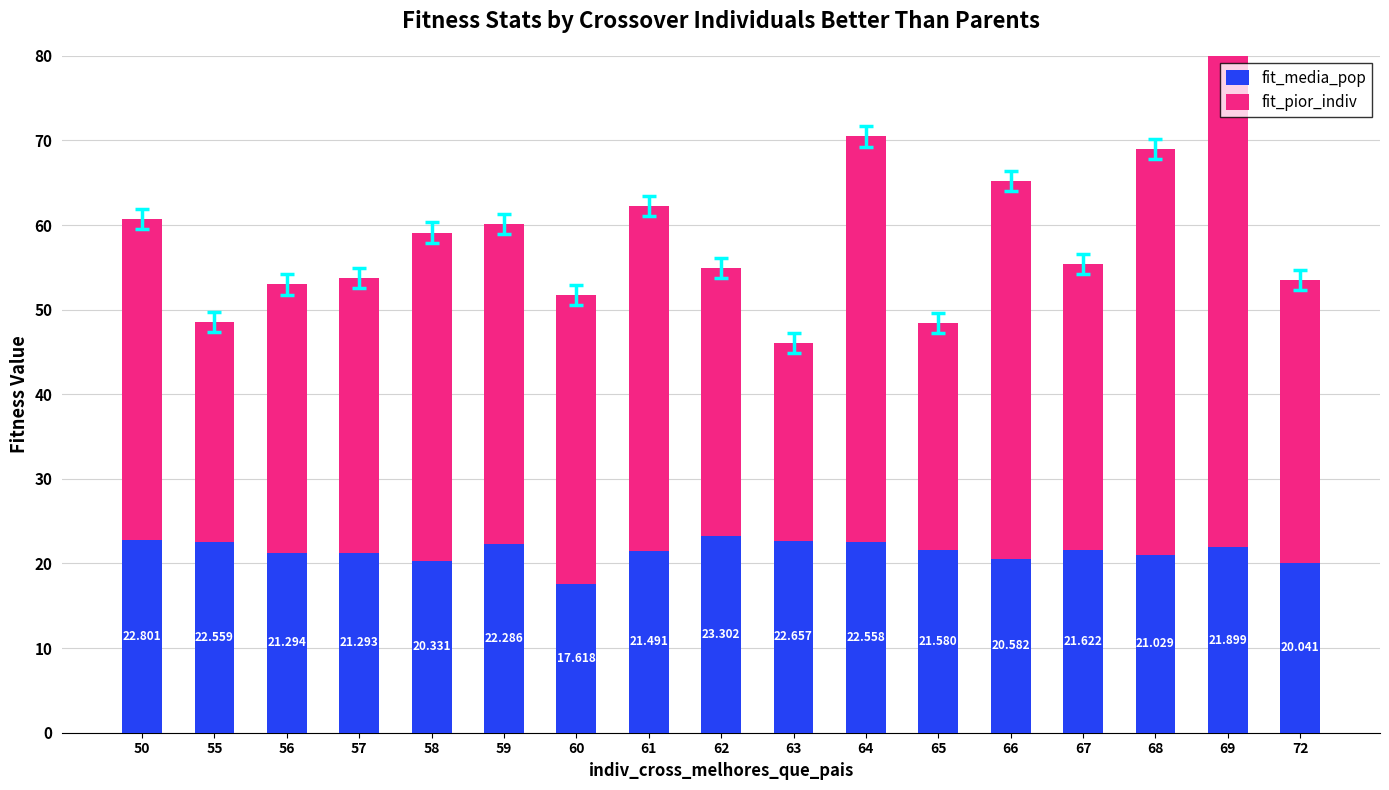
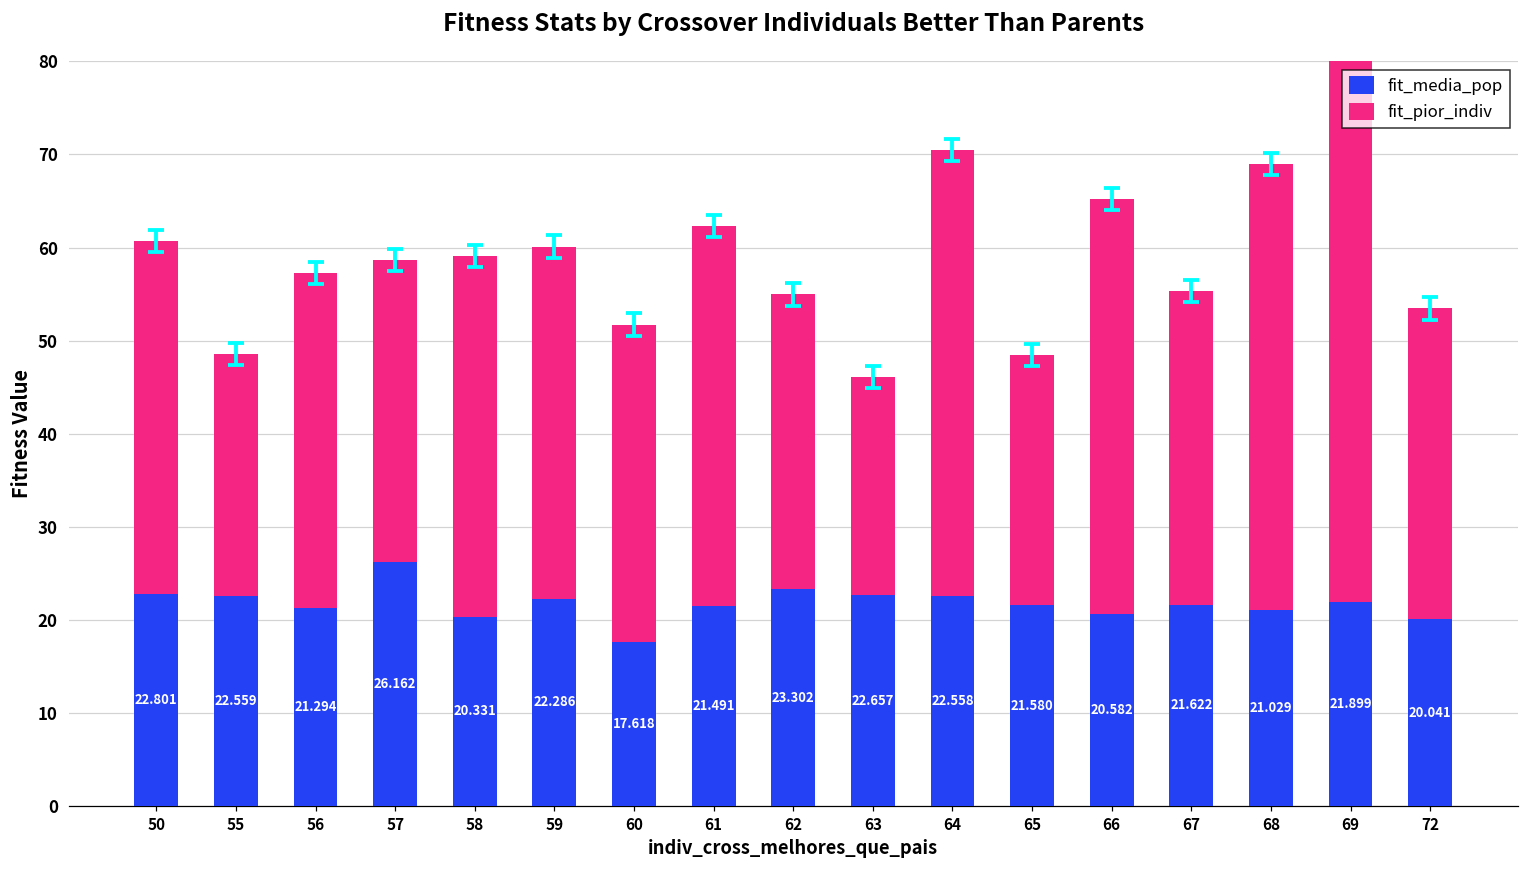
  {
    "fit_media_pop": {
      "50": 22.801,
      "55": 22.559,
      "56": 21.294,
-     "57": 21.293,
+     "57": 26.162,
      "58": 20.331,
      "59": 22.286,
      "60": 17.618,
      "61": 21.491,
      "62": 23.302,
      "63": 22.657,
      "64": 22.558,
      "65": 21.580,
      "66": 20.582,
      "67": 21.622,
      "68": 21.029,
      "69": 21.899,
      "72": 20.041
    },
    "fit_pior_indiv": {
      "50": 38,
      "55": 26,
-     "56": 32,
+     "56": 36,
      "57": 32,
      "58": 39,
      "59": 38,
      "60": 34,
      "61": 41,
      "62": 32,
      "63": 23,
      "64": 48,
      "65": 27,
      "66": 45,
      "67": 34,
      "68": 48,
      "72": 33
    }
  }
